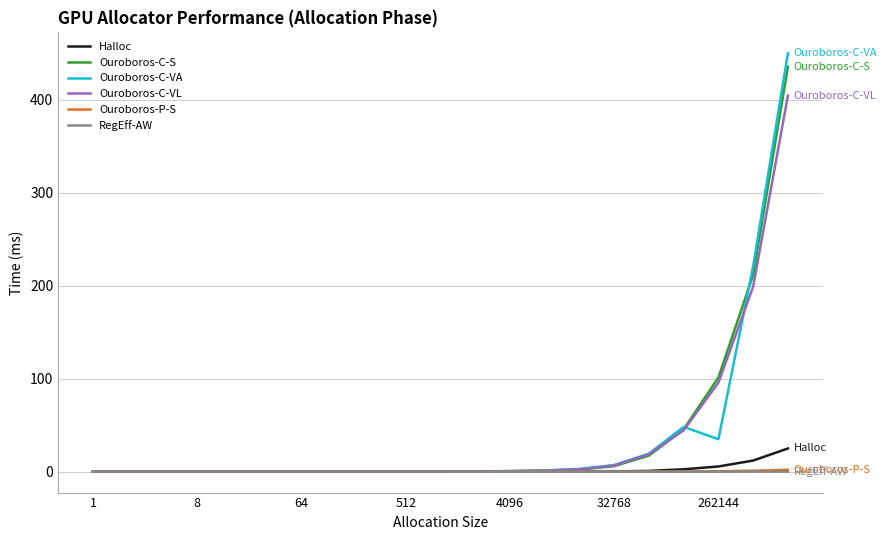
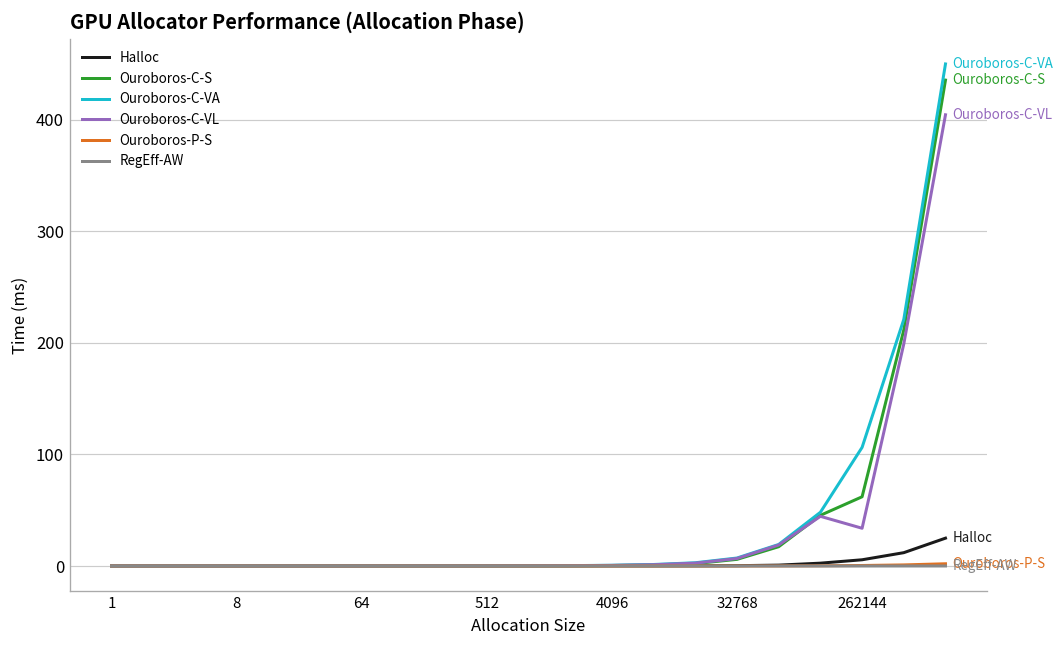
  {
    "Halloc": {
      "262144": 10
    },
    "Ouroboros-C-S": {
-     "262144": 100
+     "262144": 60
    },
    "Ouroboros-C-VA": {
-     "262144": 30
+     "262144": 110
    },
    "Ouroboros-C-VL": {
-     "262144": 100
+     "262144": 30
    }
  }
